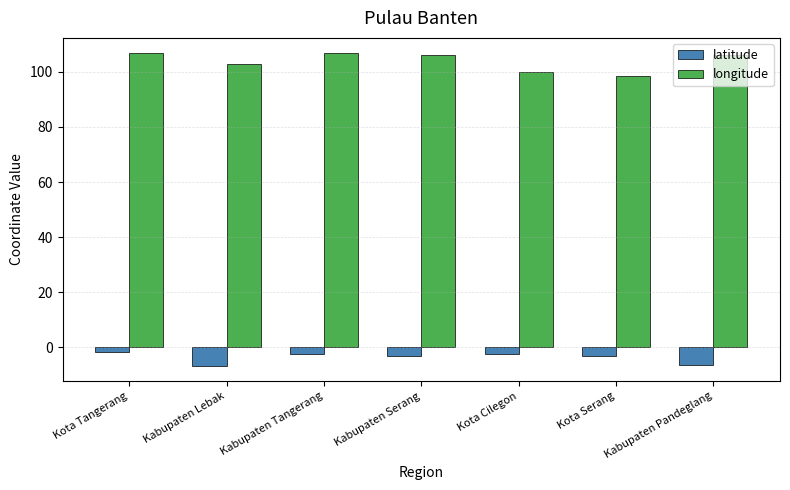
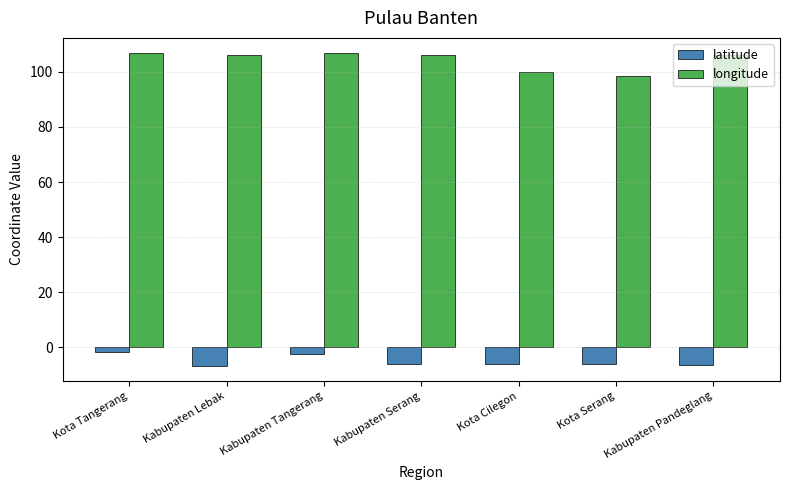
  {
    "latitude": {
      "Kota Tangerang": -2,
      "Kabupaten Lebak": -7,
      "Kabupaten Tangerang": -2,
-     "Kabupaten Serang": -3,
-     "Kota Cilegon": -2,
-     "Kota Serang": -3,
+     "Kabupaten Serang": -6,
+     "Kota Cilegon": -6,
+     "Kota Serang": -6,
      "Kabupaten Pandeglang": -6
    },
    "longitude": {
      "Kota Tangerang": 107,
-     "Kabupaten Lebak": 103,
+     "Kabupaten Lebak": 106,
      "Kabupaten Tangerang": 107,
      "Kabupaten Serang": 106,
      "Kota Cilegon": 100,
      "Kota Serang": 98
    }
  }
